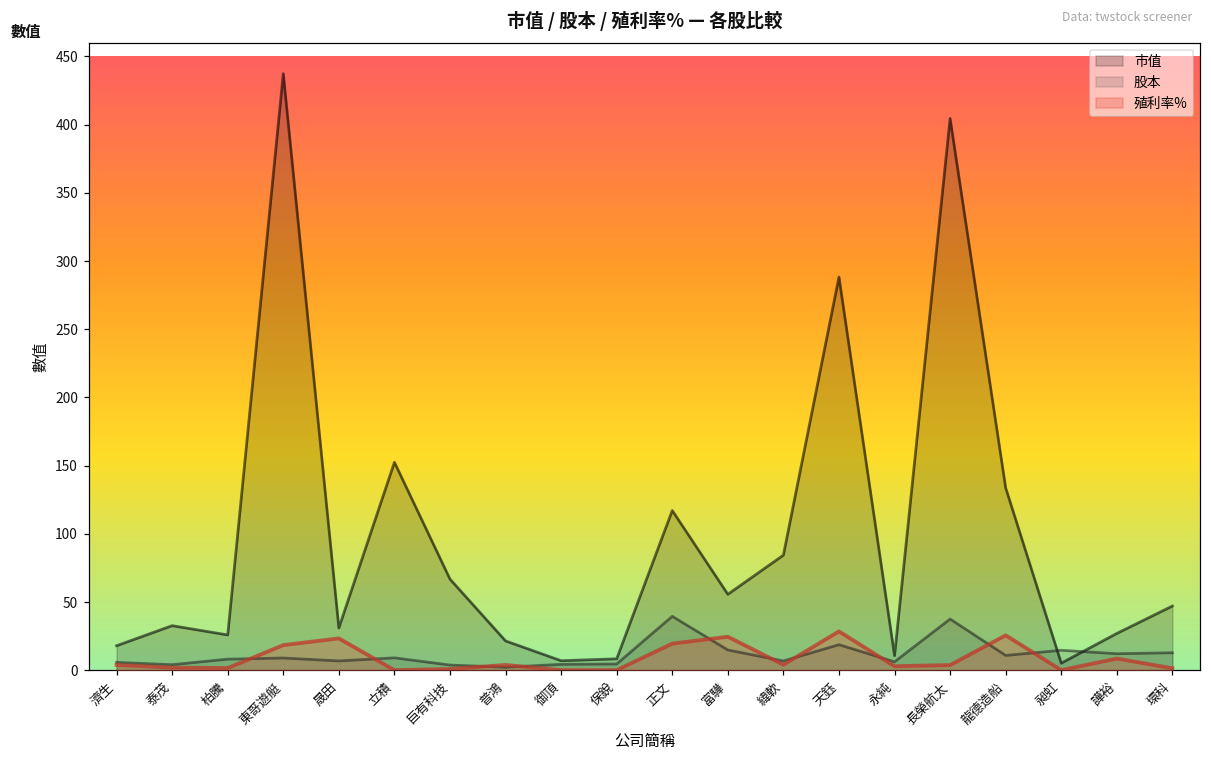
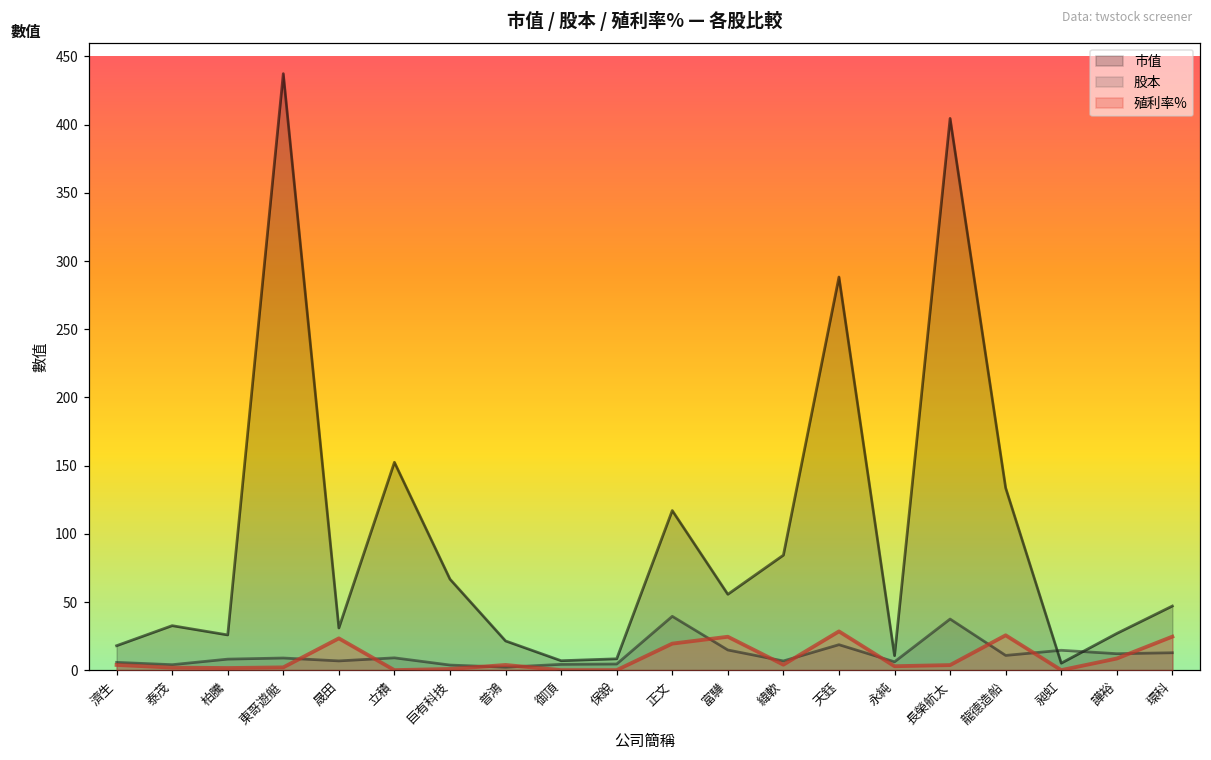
  {
    "殖利率%": {
      "泰茂": 2,
      "柏騰": 2,
-     "東哥遊艇": 18,
+     "東哥遊艇": 2,
      "晟田": 23,
      "立積": 0,
      "巨有科技": 1,
      "御頂": 0,
      "保銳": 0,
      "正文": 19,
      "富驊": 24,
      "緯軟": 4,
      "天鈺": 28,
      "永純": 3,
      "長榮航太": 4,
      "龍德造船": 26,
      "昶虹": 0,
      "譁裕": 9,
-     "環科": 1
+     "環科": 25
    }
  }
